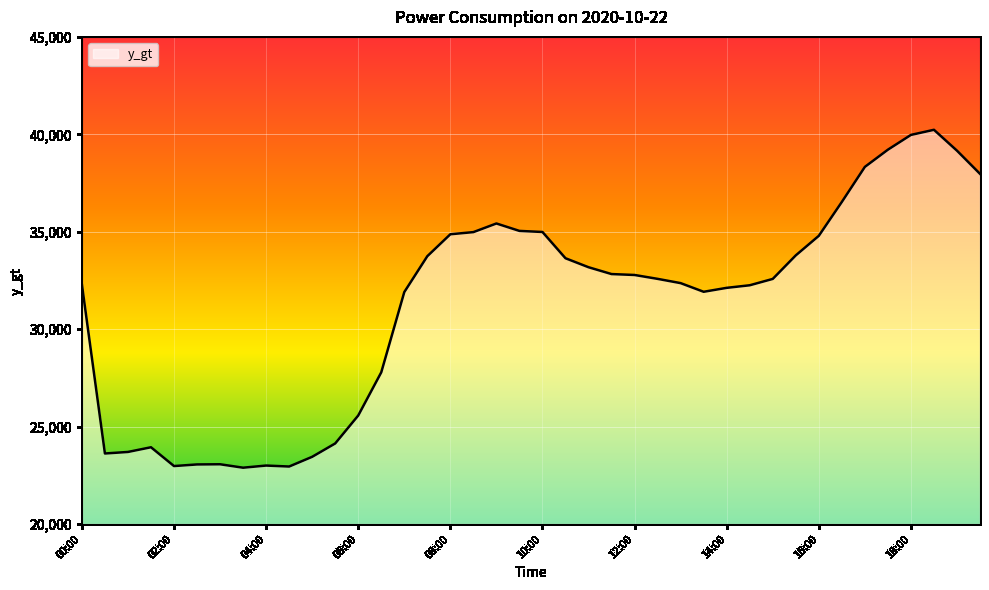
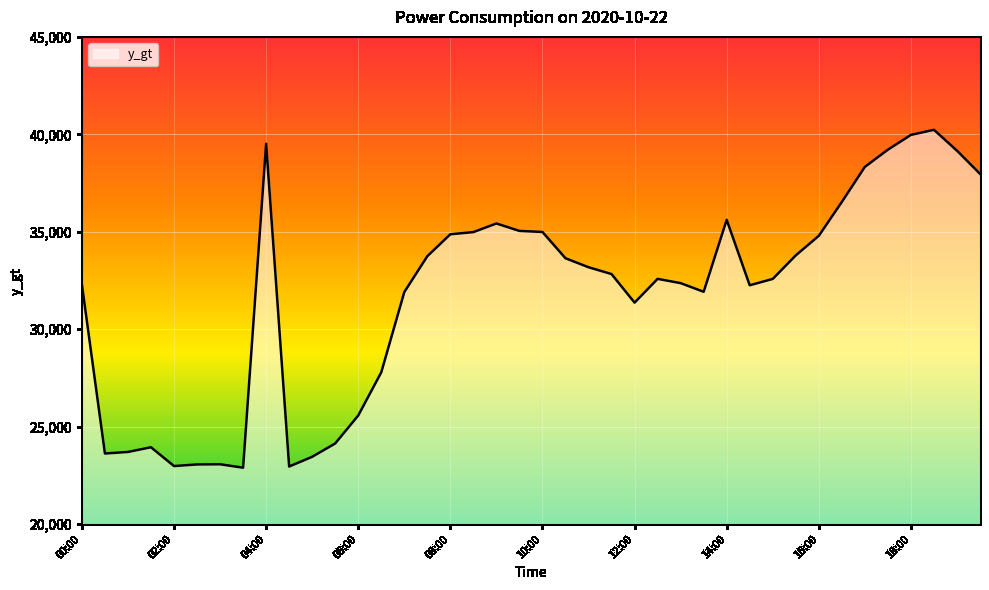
  {
    "00:00": "32,300",
    "02:00": "23,000",
-   "04:00": "23,000",
+   "04:00": "39,500",
    "06:00": "25,600",
    "08:00": "34,900",
    "10:00": "35,000",
-   "12:00": "32,800",
-   "14:00": "32,100",
+   "12:00": "31,400",
+   "14:00": "35,600",
    "16:00": "34,800",
    "18:00": "40,000"
  }
